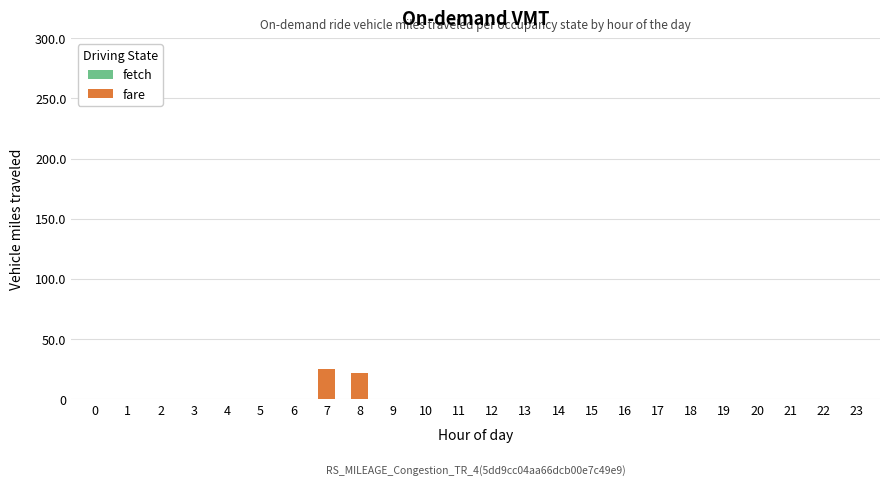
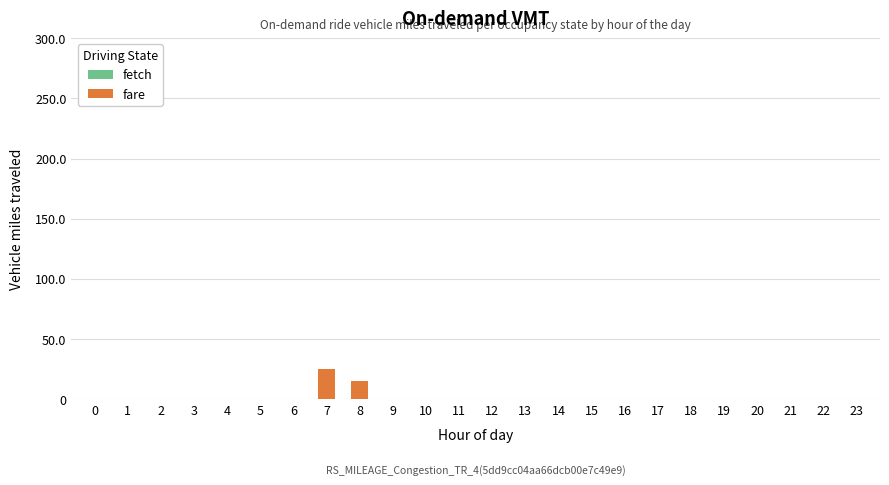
  {
    "fetch": {
      "0": 0,
      "1": 0,
      "2": 0,
      "3": 0,
      "4": 0,
      "5": 0,
      "6": 0,
      "7": 0,
      "8": 0,
      "9": 0,
      "10": 0,
      "11": 0,
      "12": 0,
      "13": 0,
      "14": 0,
      "15": 0,
      "16": 0,
      "17": 0,
      "18": 0,
      "19": 0,
      "20": 0,
      "21": 0,
      "22": 0,
      "23": 0
    },
    "fare": {
      "0": 0,
      "1": 0,
      "2": 0,
      "3": 0,
      "4": 0,
      "5": 0,
      "6": 0,
      "7": 25,
-     "8": 22,
+     "8": 15,
      "9": 0,
      "10": 0,
      "11": 0,
      "12": 0,
      "13": 0,
      "14": 0,
      "15": 0,
      "16": 0,
      "17": 0,
      "18": 0,
      "19": 0,
      "20": 0,
      "21": 0,
      "22": 0,
      "23": 0
    }
  }
